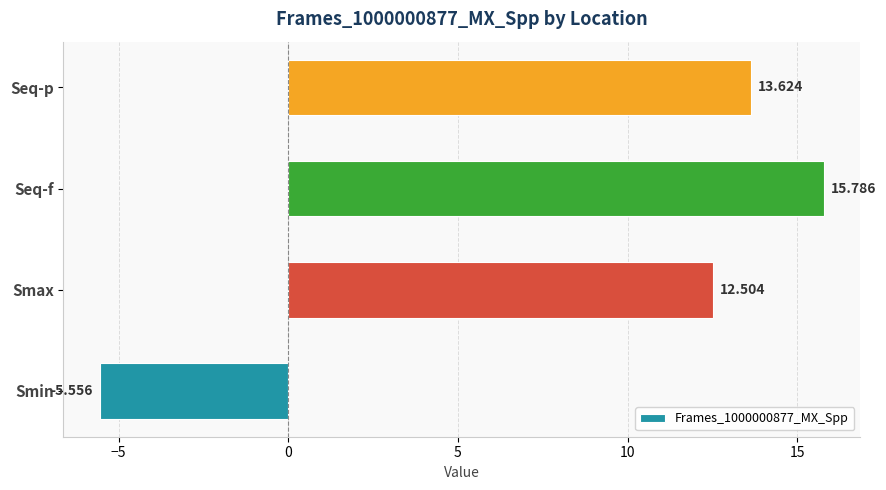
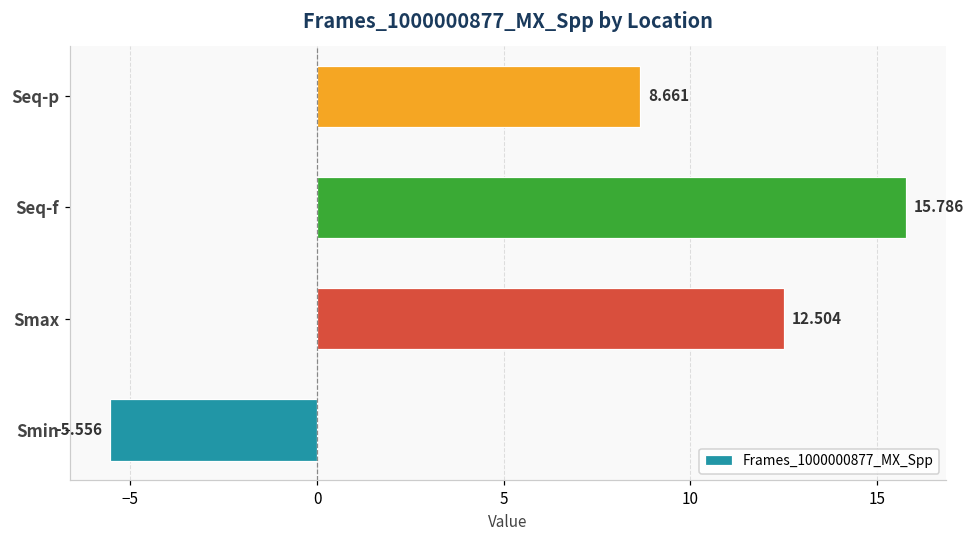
  {
-   "Seq-p": 13.624,
+   "Seq-p": 8.661,
    "Seq-f": 15.786,
    "Smax": 12.504,
    "Smin": -5.556
  }
